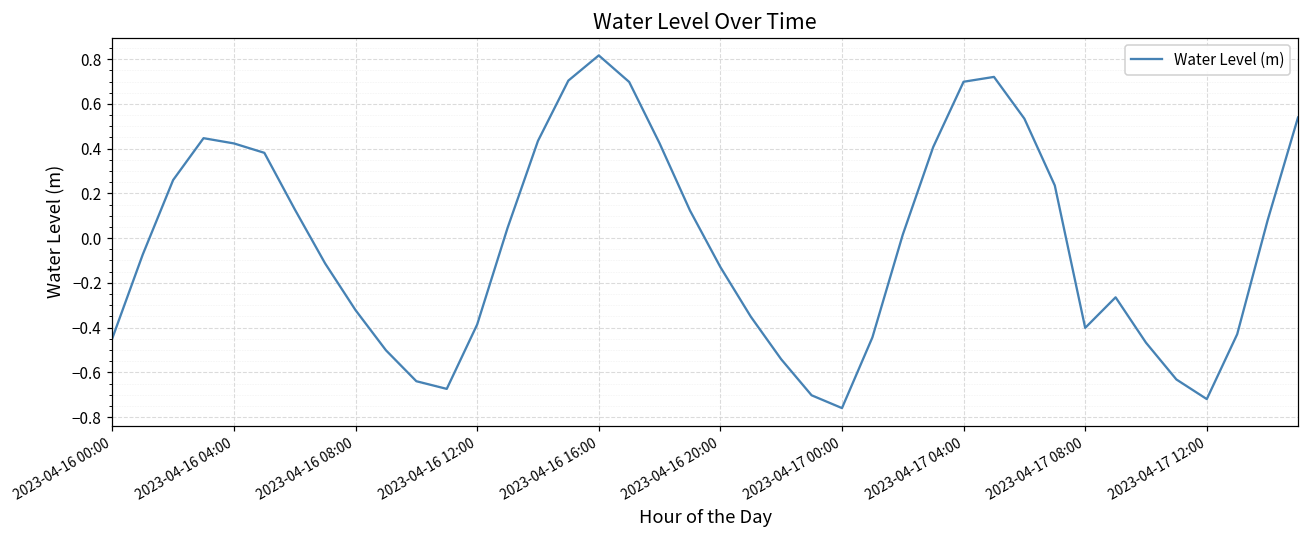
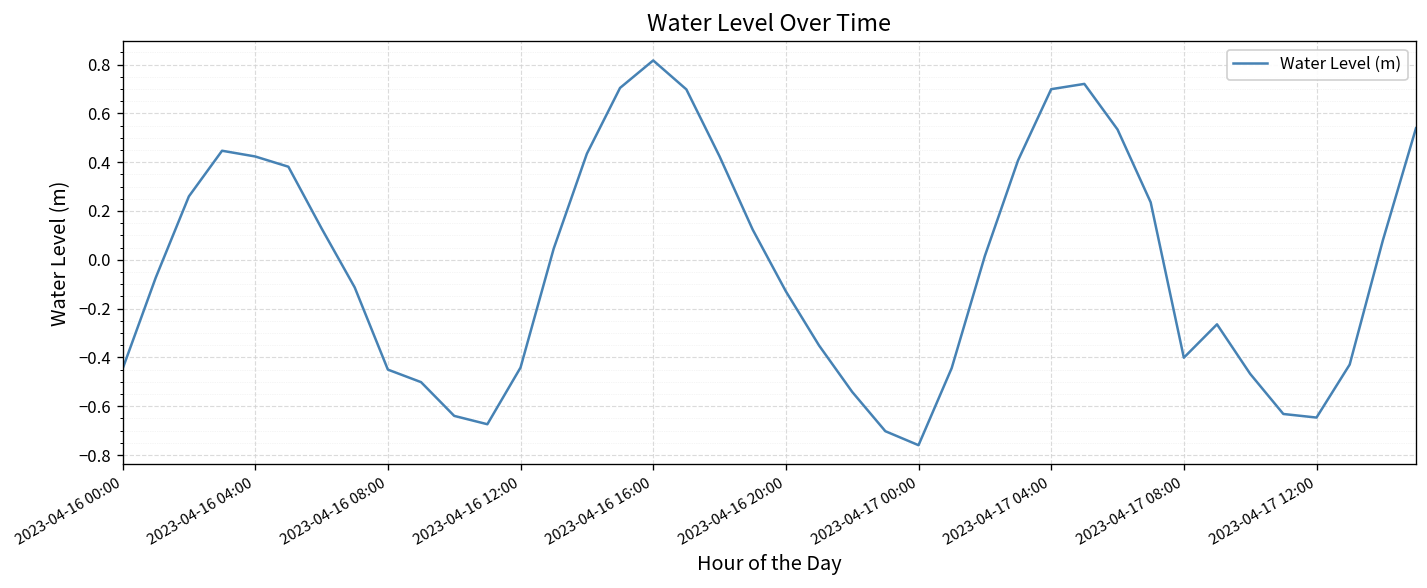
  {
    "2023-04-16 00:00": -0.45,
    "2023-04-16 04:00": 0.42,
-   "2023-04-16 08:00": -0.32,
-   "2023-04-16 12:00": -0.39,
+   "2023-04-16 08:00": -0.45,
+   "2023-04-16 12:00": -0.44,
    "2023-04-16 16:00": 0.82,
    "2023-04-16 20:00": -0.13,
    "2023-04-17 00:00": -0.76,
    "2023-04-17 04:00": 0.70,
    "2023-04-17 08:00": -0.40,
-   "2023-04-17 12:00": -0.72
+   "2023-04-17 12:00": -0.65
  }
